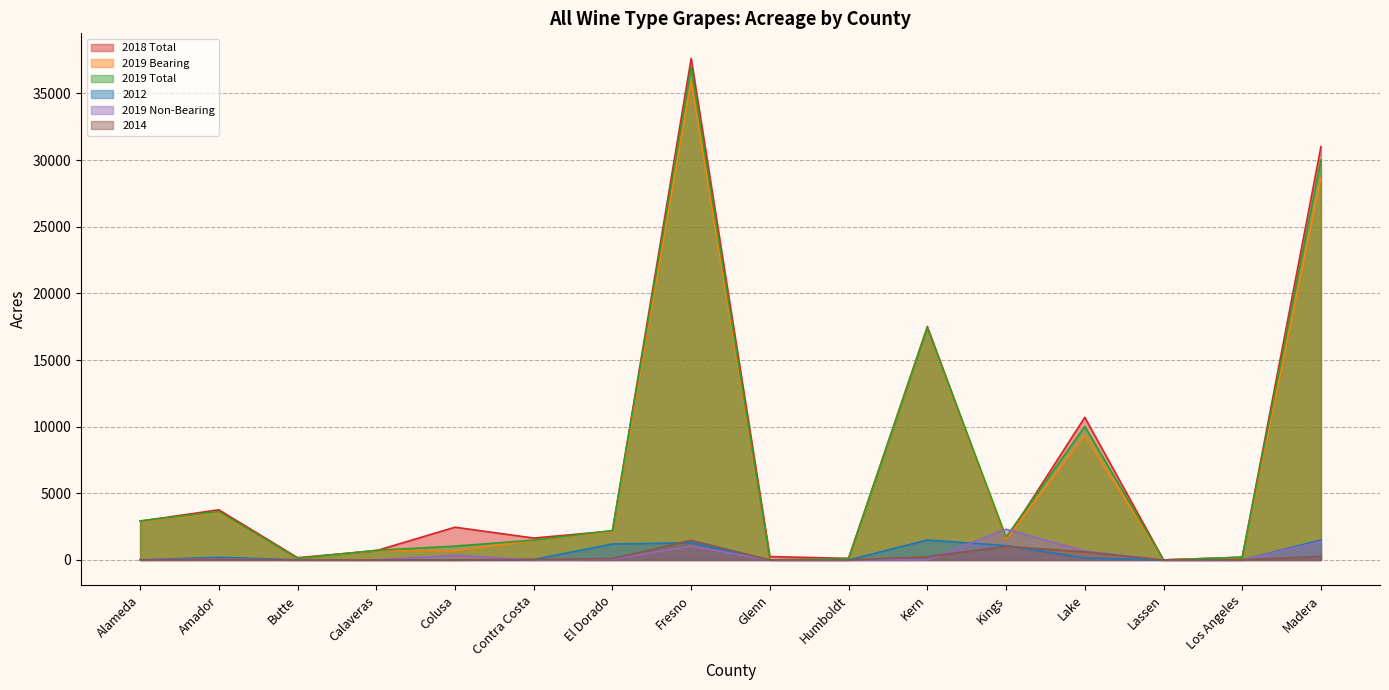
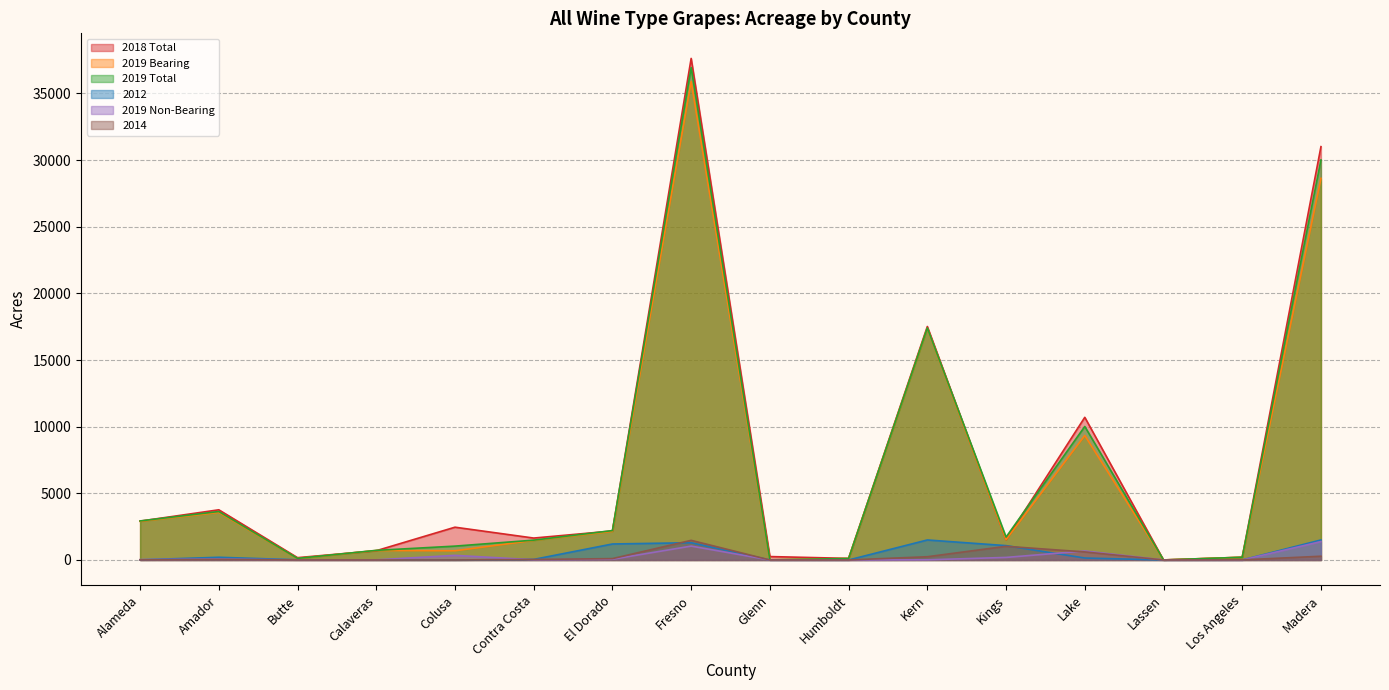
  {
    "2018 Total": {
      "Colusa": 2500,
      "Fresno": 37600,
      "Glenn": 300,
      "Lake": 10700,
      "Madera": 31000
    },
    "2019 Bearing": {
      "Colusa": 700,
      "Fresno": 35900,
      "Lake": 9300,
      "Madera": 28600
    },
    "2019 Total": {
      "Colusa": 1000,
      "Fresno": 36900,
      "Lake": 10000,
      "Madera": 30000
    },
    "2012": {
      "El Dorado": 1200,
      "Kern": 1500,
      "Lake": 100
    },
    "2019 Non-Bearing": {
      "Colusa": 300,
      "Fresno": 1000,
      "Kern": 0,
-     "Kings": 2300
+     "Kings": 200
    },
    "2014": {
      "Kern": 200,
      "Madera": 300
    }
  }
